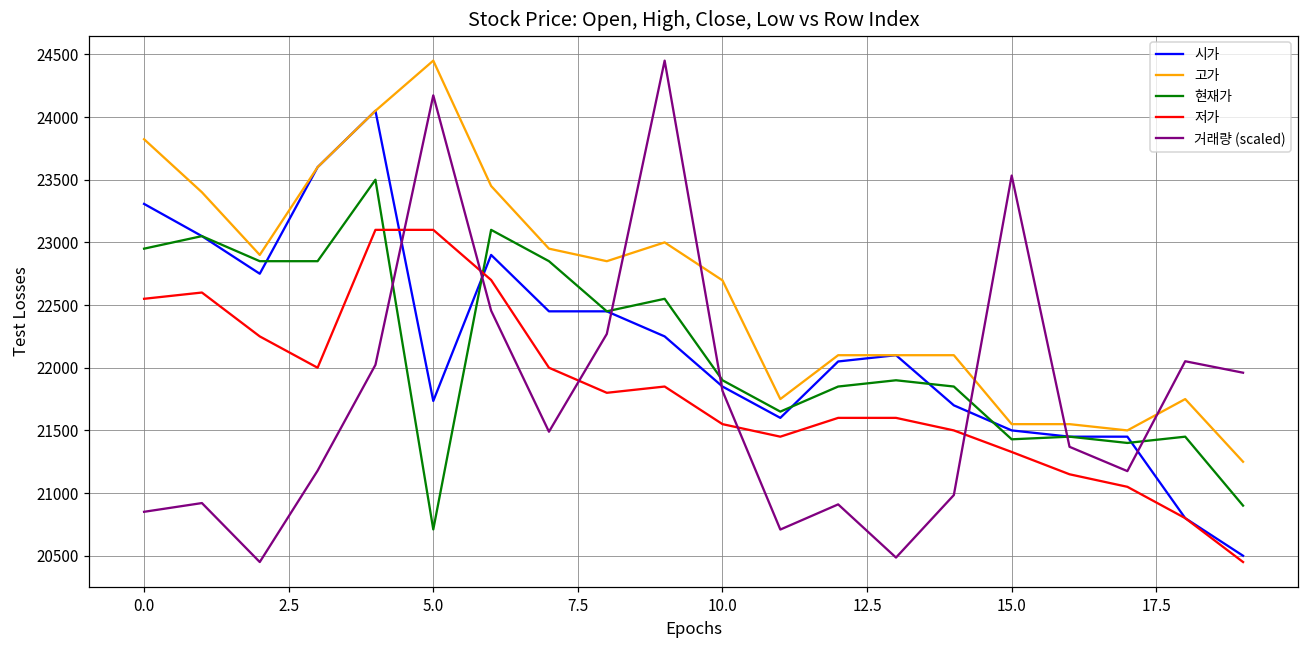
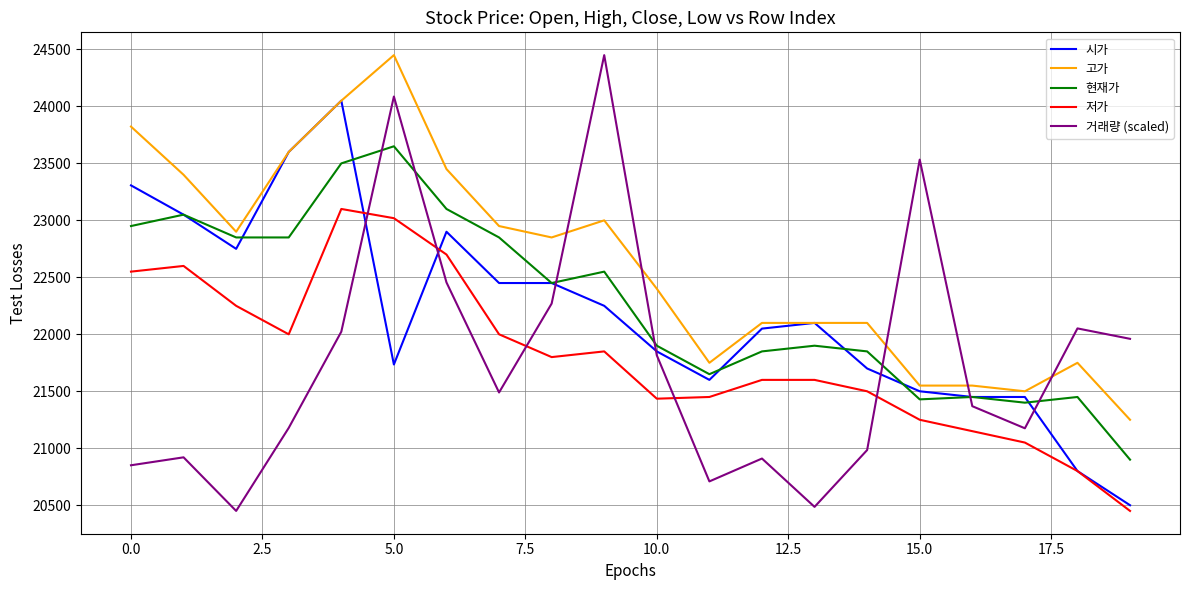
  {
    "시가": {
      "0.0": 23310,
      "5.0": 21740,
      "10.0": 21850,
      "15.0": 21500
    },
    "고가": {
      "0.0": 23820,
      "5.0": 24450,
-     "10.0": 22700,
+     "10.0": 22400,
      "15.0": 21550
    },
    "현재가": {
      "0.0": 22950,
-     "5.0": 20710,
+     "5.0": 23650,
      "10.0": 21900,
      "15.0": 21430
    },
    "저가": {
      "0.0": 22550,
-     "5.0": 23100,
-     "10.0": 21550,
-     "15.0": 21330
+     "5.0": 23020,
+     "10.0": 21440,
+     "15.0": 21250
    },
    "거래량 (scaled)": {
      "0.0": 20850,
-     "5.0": 24170,
+     "5.0": 24090,
      "10.0": 21820,
      "15.0": 23530
    }
  }
